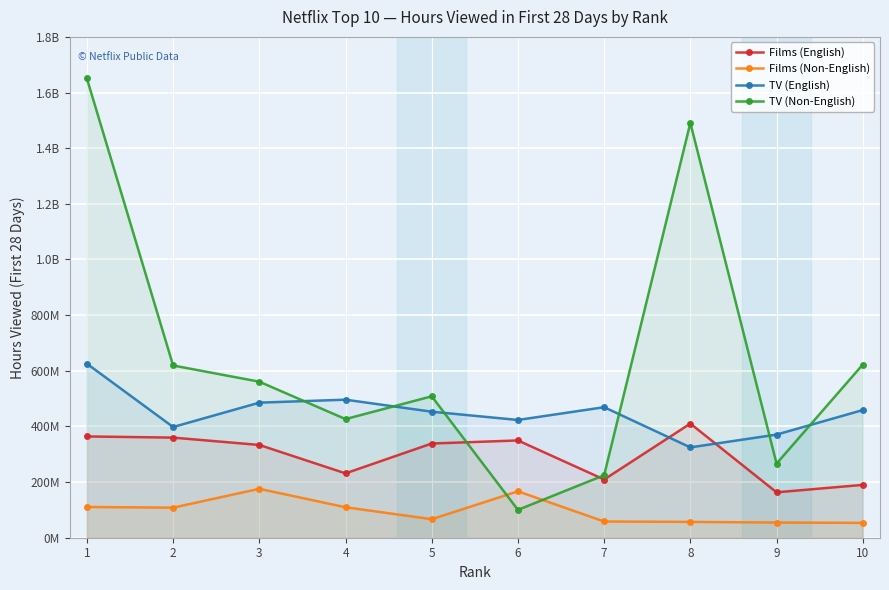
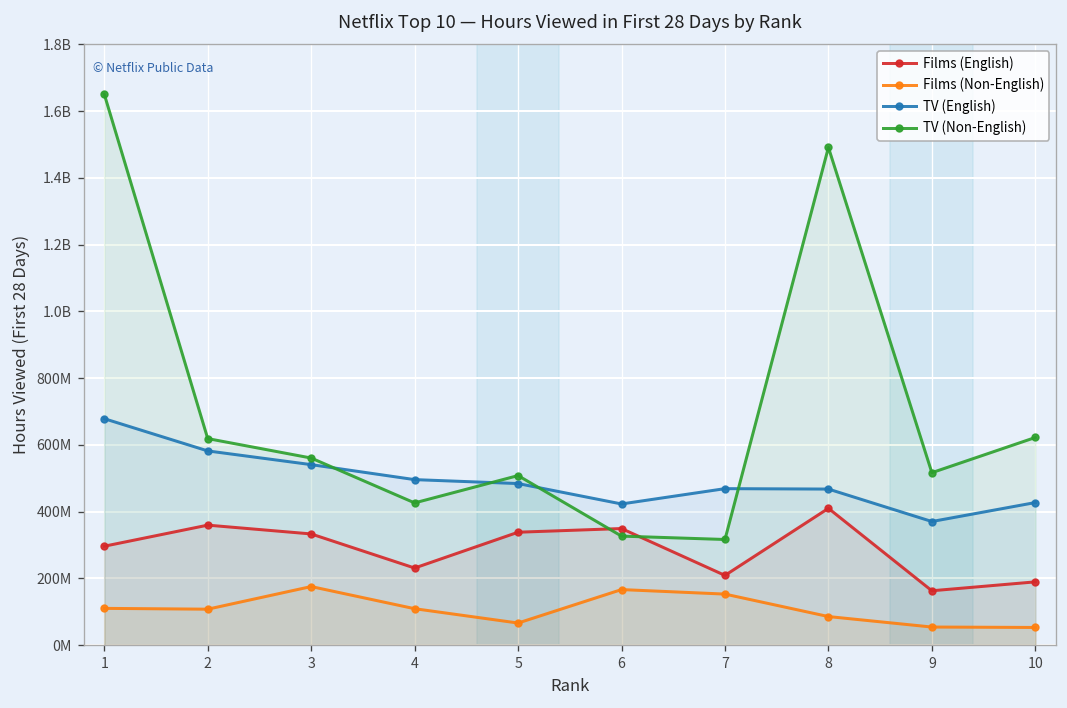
  {
    "Films (English)": {
-     "1": 360000000,
+     "1": 300000000,
      "2": 360000000,
      "3": 330000000,
      "4": 230000000,
      "5": 340000000,
      "6": 350000000,
      "7": 210000000,
      "8": 410000000,
      "9": 160000000,
      "10": 190000000
    },
    "Films (Non-English)": {
      "1": 110000000,
      "2": 110000000,
      "3": 180000000,
      "4": 110000000,
      "5": 70000000,
      "6": 170000000,
-     "7": 60000000,
-     "8": 60000000,
+     "7": 150000000,
+     "8": 90000000,
      "9": 50000000,
      "10": 50000000
    },
    "TV (English)": {
-     "1": 630000000,
-     "2": 400000000,
-     "3": 490000000,
+     "1": 680000000,
+     "2": 580000000,
+     "3": 540000000,
      "4": 500000000,
-     "5": 450000000,
+     "5": 480000000,
      "6": 420000000,
      "7": 470000000,
-     "8": 320000000,
+     "8": 470000000,
      "9": 370000000,
-     "10": 460000000
+     "10": 430000000
    },
    "TV (Non-English)": {
      "1": 1650000000,
      "2": 620000000,
      "3": 560000000,
      "4": 430000000,
      "5": 510000000,
-     "6": 100000000,
-     "7": 220000000,
+     "6": 330000000,
+     "7": 320000000,
      "8": 1490000000,
-     "9": 270000000,
+     "9": 520000000,
      "10": 620000000
    }
  }
